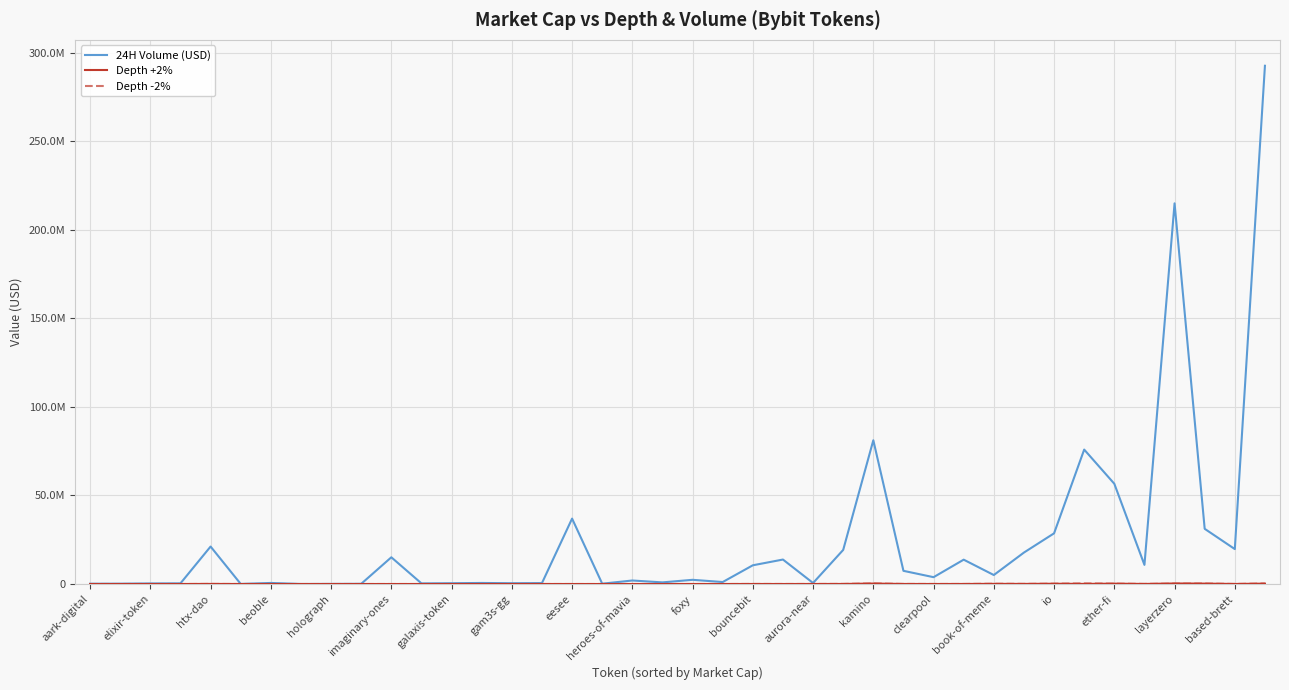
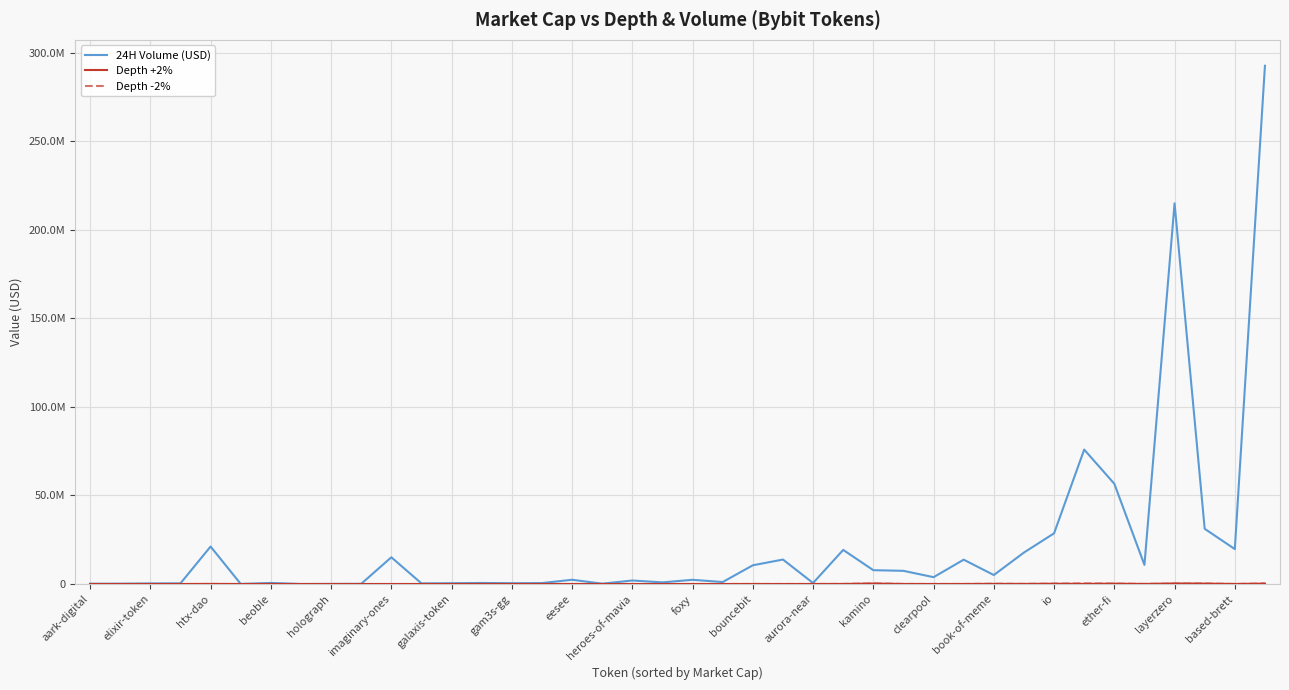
  {
    "24H Volume (USD)": {
      "imaginary-ones": 15000000,
-     "eesee": 37000000,
-     "kamino": 81000000,
+     "eesee": 2000000,
+     "kamino": 8000000,
      "book-of-meme": 5000000
    }
  }
